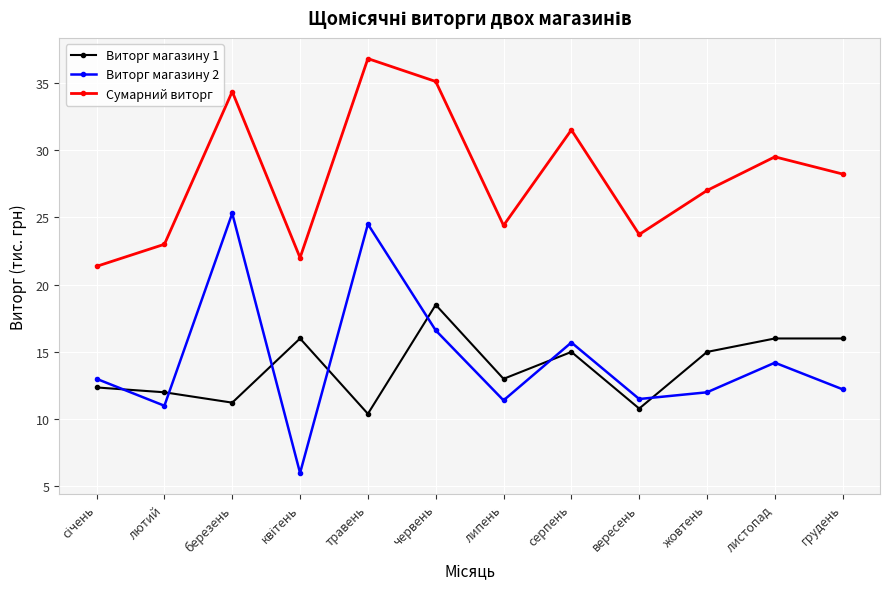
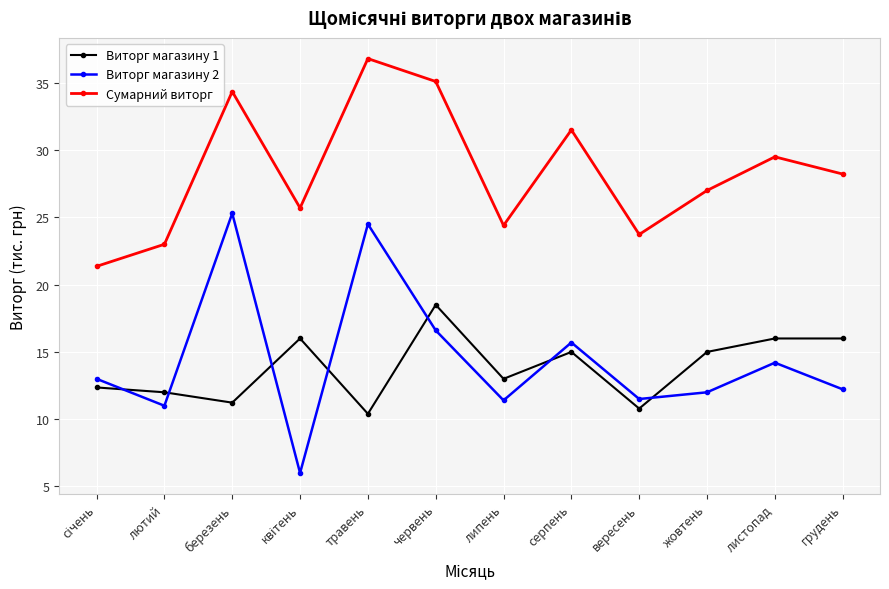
  {
    "Виторг магазину 1": {
      "січень": 12.4,
      "лютий": 12.0,
      "березень": 11.2,
      "квітень": 16.0,
      "травень": 10.4,
      "червень": 18.5,
      "липень": 13.0,
      "серпень": 15.0,
      "вересень": 10.8,
      "жовтень": 15.0,
      "листопад": 16.0,
      "грудень": 16.0
    },
    "Виторг магазину 2": {
      "січень": 13.0,
      "лютий": 11.0,
      "березень": 25.3,
      "квітень": 6.0,
      "травень": 24.5,
      "червень": 16.6,
      "липень": 11.4,
      "серпень": 15.7,
      "вересень": 11.5,
      "жовтень": 12.0,
      "листопад": 14.2,
      "грудень": 12.2
    },
    "Сумарний виторг": {
      "січень": 21.4,
      "лютий": 23.0,
      "березень": 34.4,
-     "квітень": 22.0,
+     "квітень": 25.7,
      "травень": 36.8,
      "червень": 35.1,
      "липень": 24.4,
      "серпень": 31.5,
      "вересень": 23.7,
      "жовтень": 27.0,
      "листопад": 29.5,
      "грудень": 28.2
    }
  }
